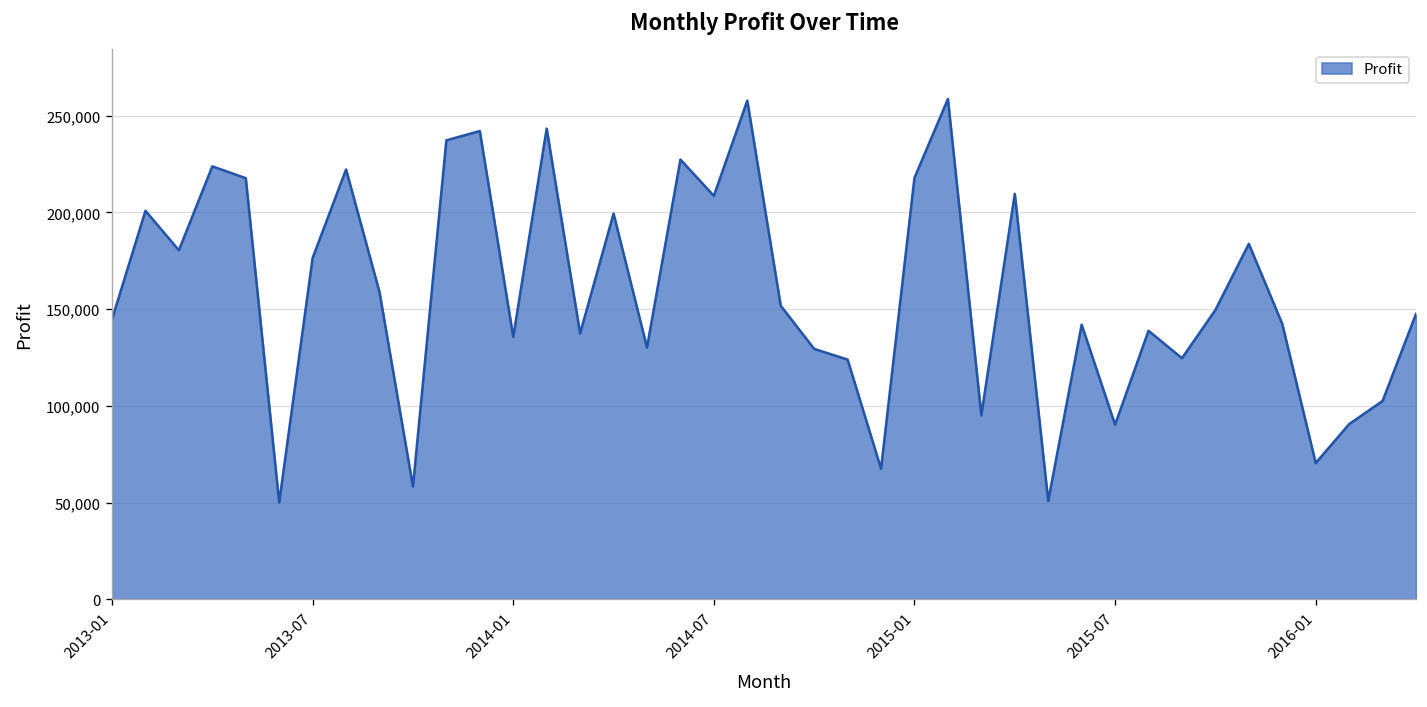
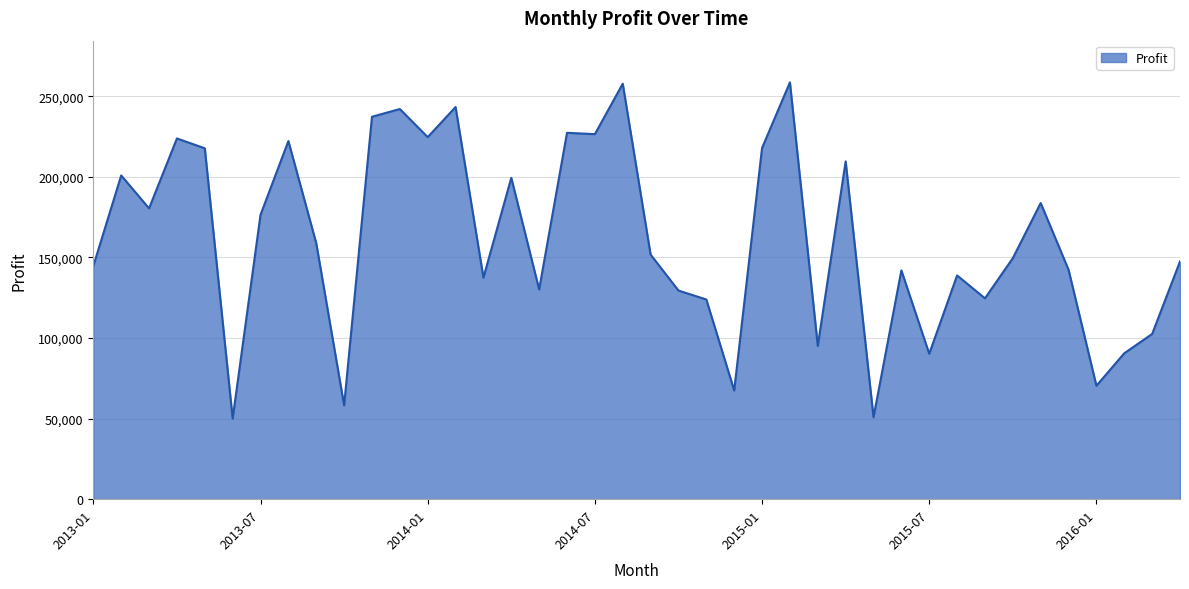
  {
    "2013-01": "145,000",
    "2013-07": "176,000",
-   "2014-01": "136,000",
-   "2014-07": "209,000",
+   "2014-01": "225,000",
+   "2014-07": "226,000",
    "2015-01": "218,000",
    "2015-07": "90,000",
    "2016-01": "70,000"
  }
